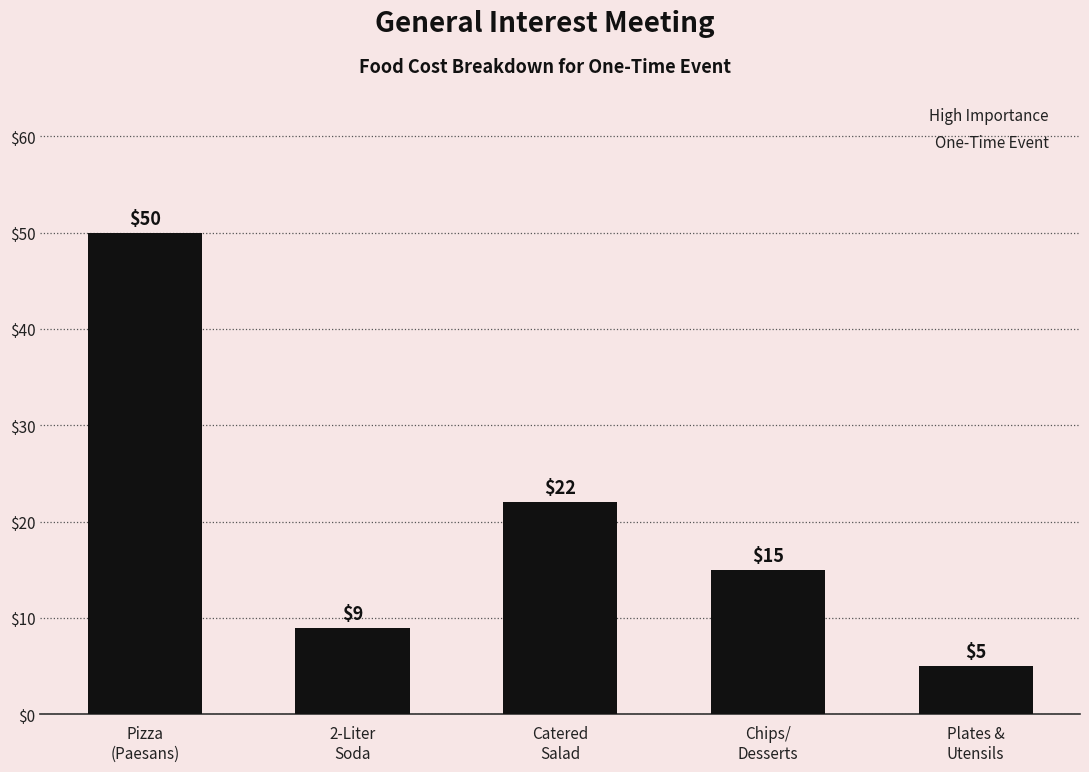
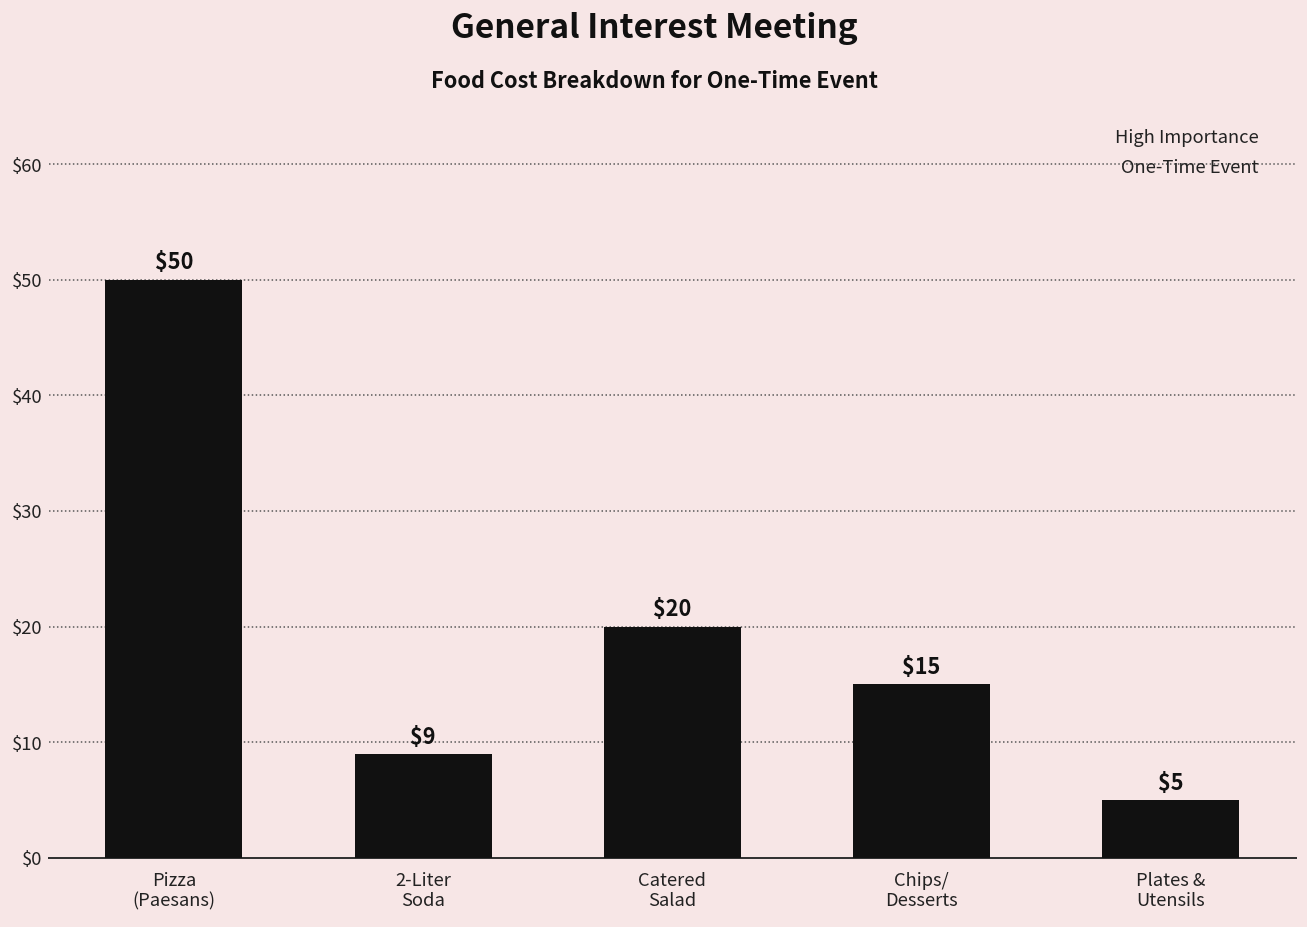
  {
    "Pizza (Paesans)": "$50",
    "2-Liter Soda": "$9",
-   "Catered Salad": "$22",
+   "Catered Salad": "$20",
    "Chips/ Desserts": "$15",
    "Plates & Utensils": "$5"
  }
